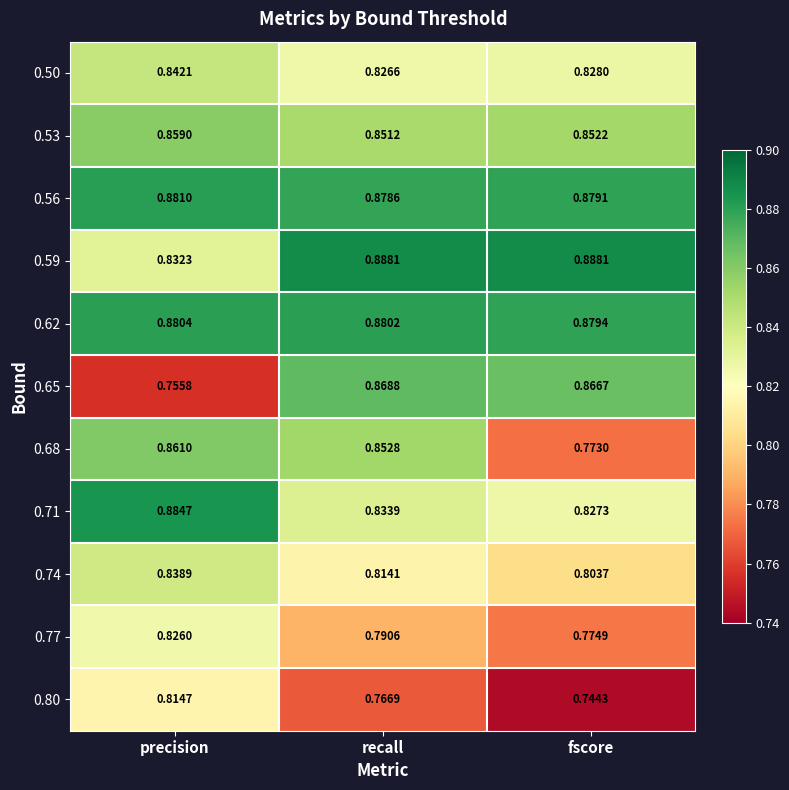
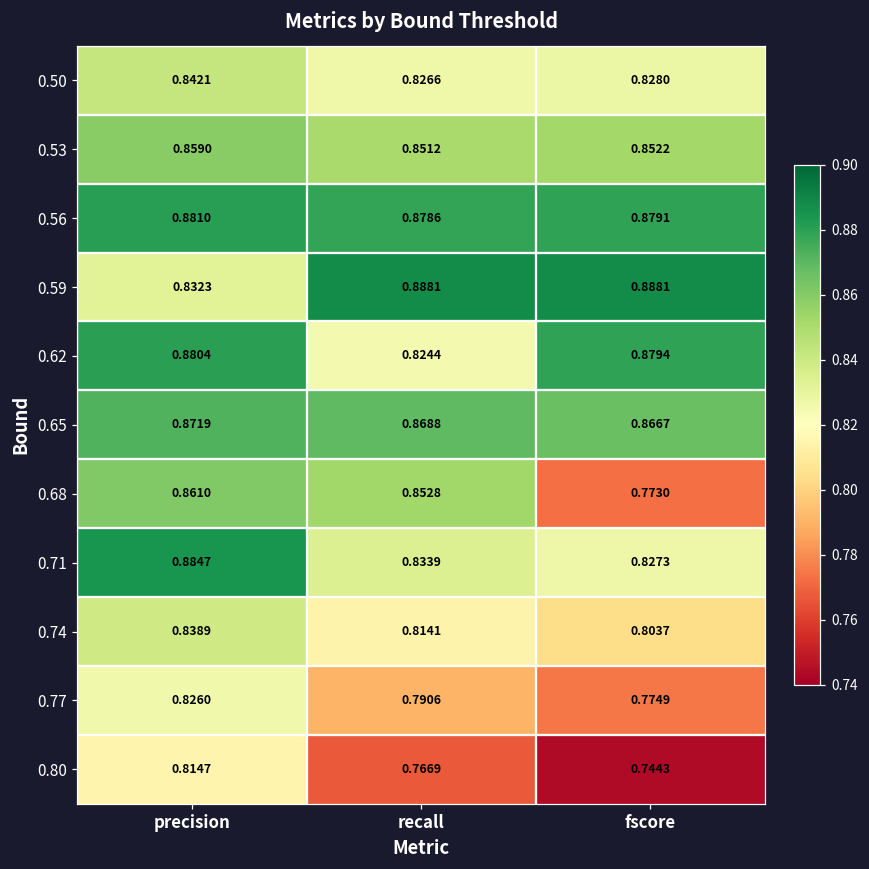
  {
    "0.50": {
      "precision": 0.8421,
      "recall": 0.8266,
      "fscore": 0.8280
    },
    "0.53": {
      "precision": 0.8590,
      "recall": 0.8512,
      "fscore": 0.8522
    },
    "0.56": {
      "precision": 0.8810,
      "recall": 0.8786,
      "fscore": 0.8791
    },
    "0.59": {
      "precision": 0.8323,
      "recall": 0.8881,
      "fscore": 0.8881
    },
    "0.62": {
      "precision": 0.8804,
-     "recall": 0.8802,
+     "recall": 0.8244,
      "fscore": 0.8794
    },
    "0.65": {
-     "precision": 0.7558,
+     "precision": 0.8719,
      "recall": 0.8688,
      "fscore": 0.8667
    },
    "0.68": {
      "precision": 0.8610,
      "recall": 0.8528,
      "fscore": 0.7730
    },
    "0.71": {
      "precision": 0.8847,
      "recall": 0.8339,
      "fscore": 0.8273
    },
    "0.74": {
      "precision": 0.8389,
      "recall": 0.8141,
      "fscore": 0.8037
    },
    "0.77": {
      "precision": 0.8260,
      "recall": 0.7906,
      "fscore": 0.7749
    },
    "0.80": {
      "precision": 0.8147,
      "recall": 0.7669,
      "fscore": 0.7443
    }
  }
